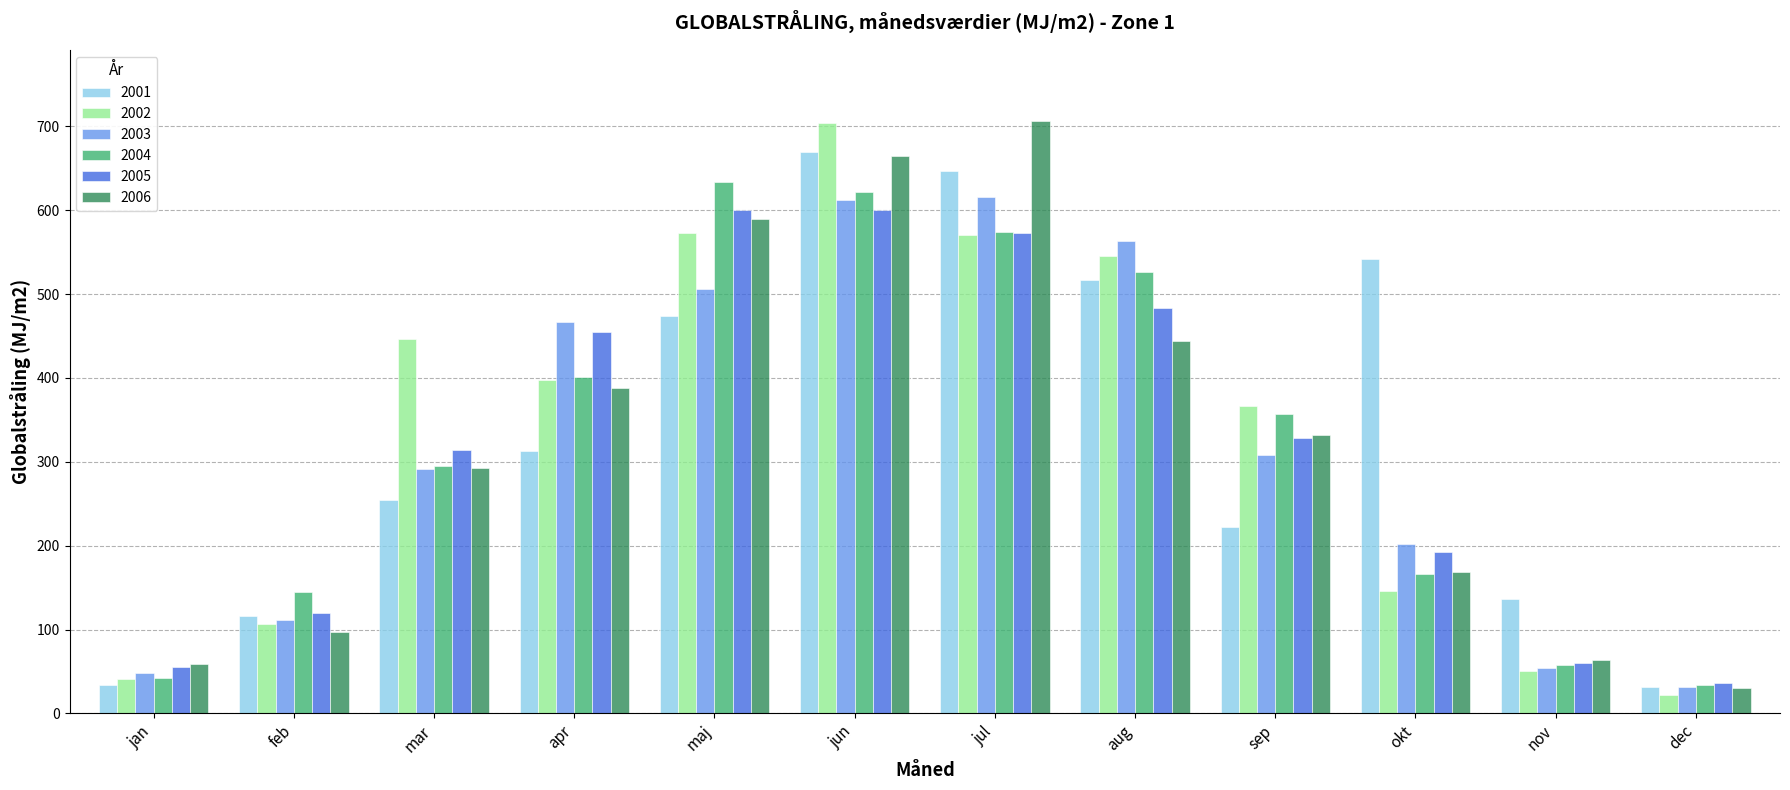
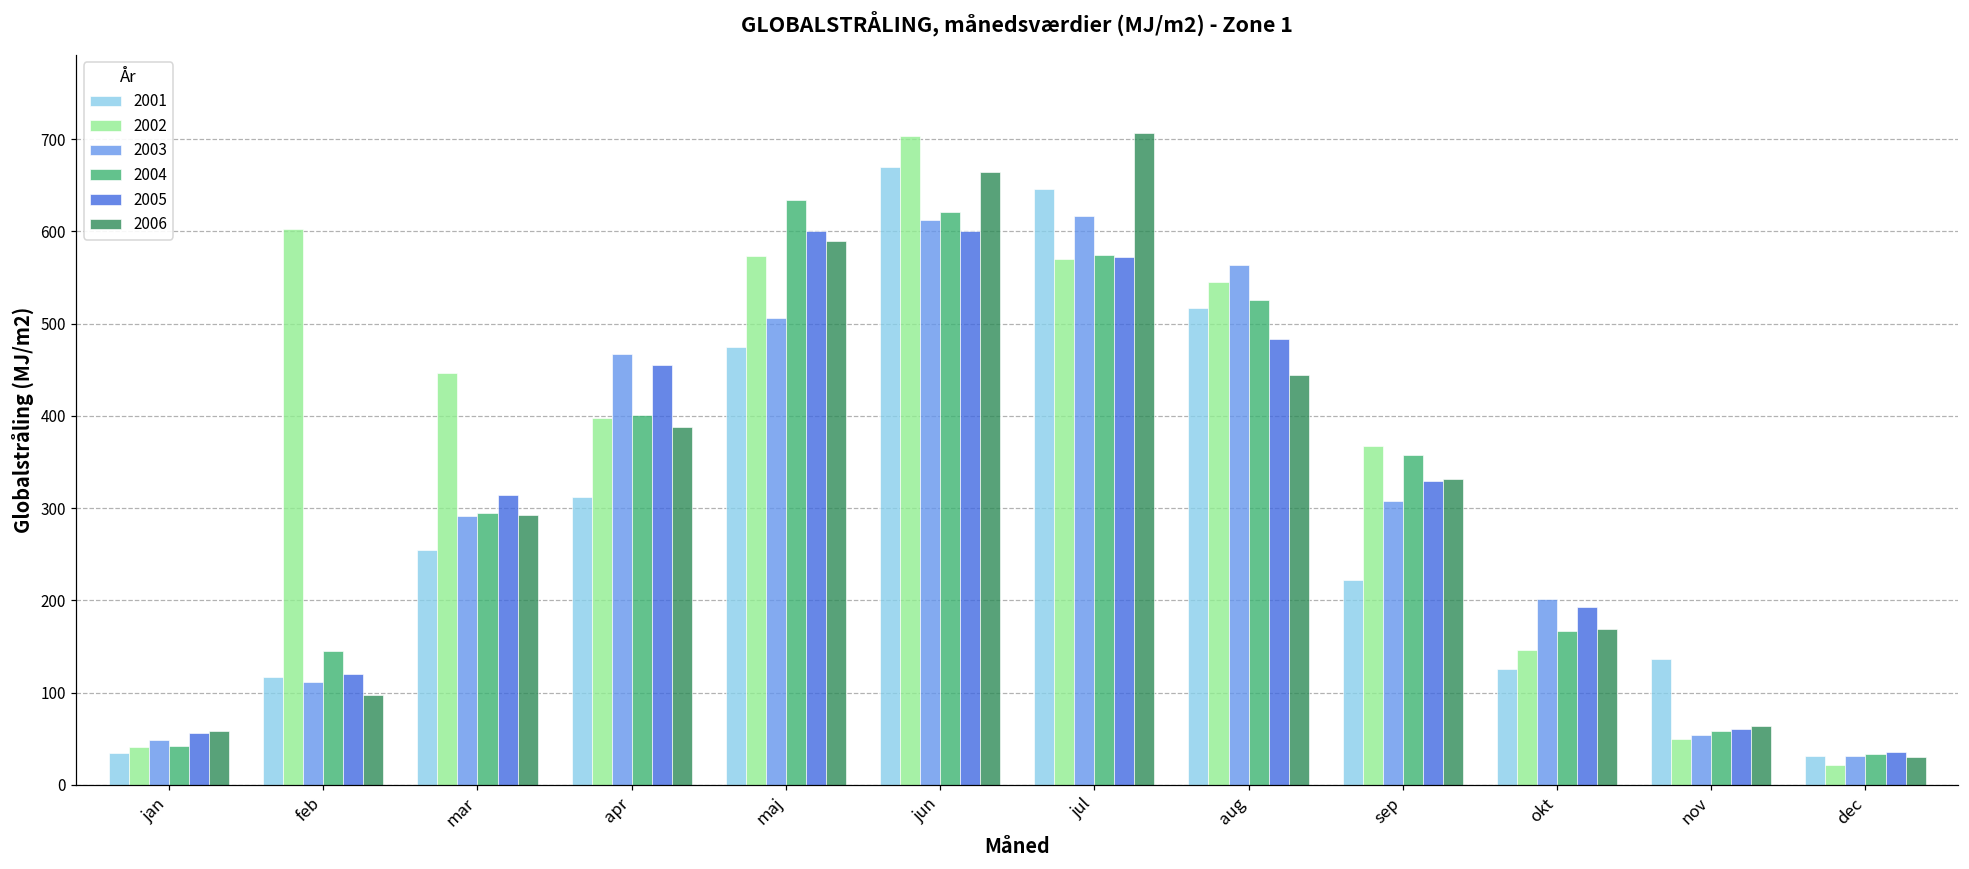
  {
    "2001": {
      "jan": 30,
      "feb": 120,
      "mar": 260,
      "apr": 310,
      "maj": 470,
      "jun": 670,
      "jul": 650,
      "aug": 520,
      "sep": 220,
-     "okt": 540,
+     "okt": 130,
      "nov": 140,
      "dec": 30
    },
    "2002": {
      "jan": 40,
-     "feb": 110,
+     "feb": 600,
      "mar": 450,
      "apr": 400,
      "maj": 570,
      "jun": 700,
      "jul": 570,
      "aug": 550,
      "sep": 370,
      "okt": 150,
      "nov": 50,
      "dec": 20
    }
  }
